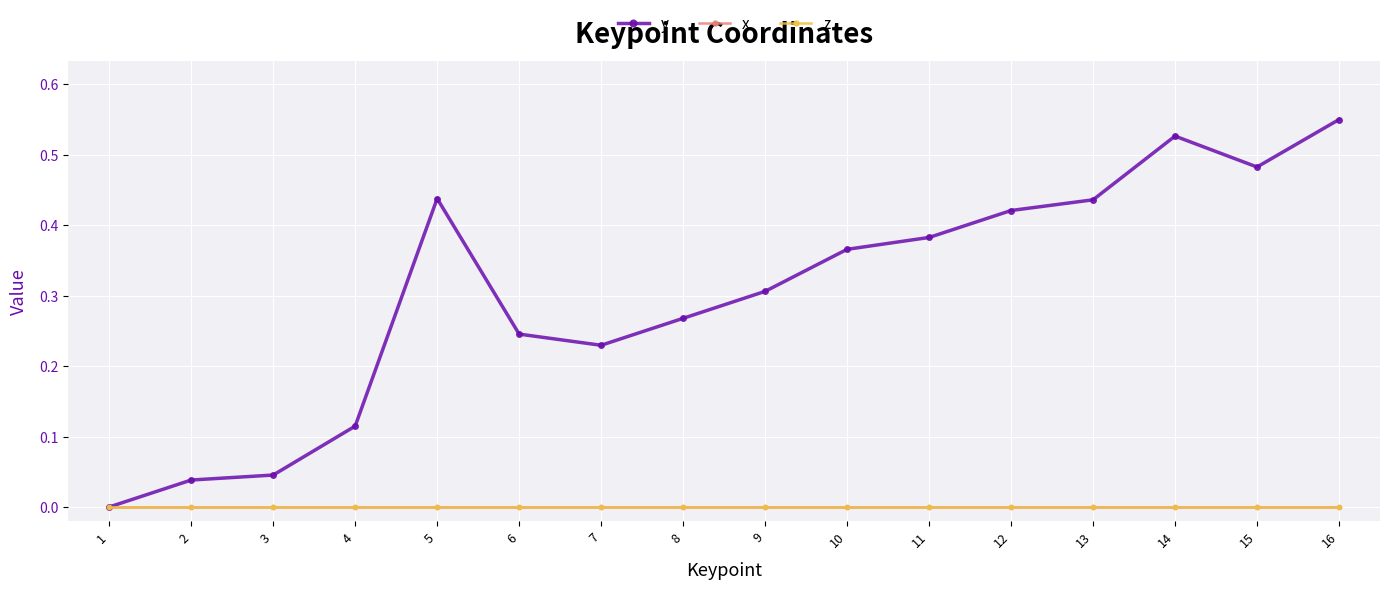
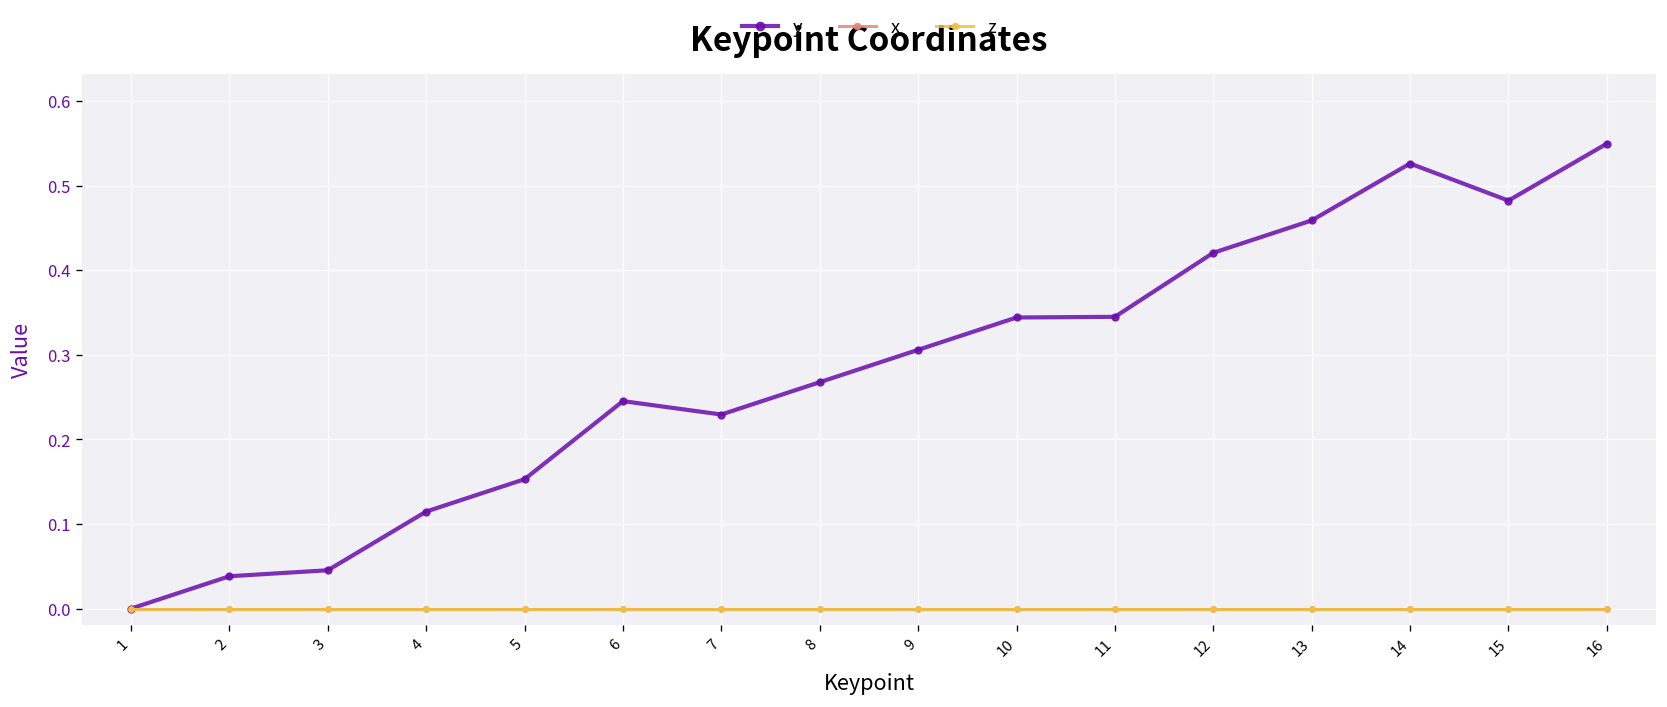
  {
    "y": {
      "2": 0.04,
      "3": 0.05,
      "4": 0.11,
-     "5": 0.44,
+     "5": 0.15,
      "6": 0.25,
      "7": 0.23,
      "8": 0.27,
      "9": 0.31,
-     "10": 0.37,
-     "11": 0.38,
+     "10": 0.34,
+     "11": 0.35,
      "12": 0.42,
-     "13": 0.44,
+     "13": 0.46,
      "14": 0.53,
      "15": 0.48,
      "16": 0.55
    },
    "z": {
      "2": 0.00,
      "3": 0.00,
      "4": 0.00,
      "5": 0.00,
      "6": 0.00,
      "7": 0.00,
      "8": 0.00,
      "9": 0.00,
      "10": 0.00,
      "11": 0.00,
      "12": 0.00,
      "13": 0.00,
      "14": 0.00,
      "15": 0.00,
      "16": 0.00
    }
  }
